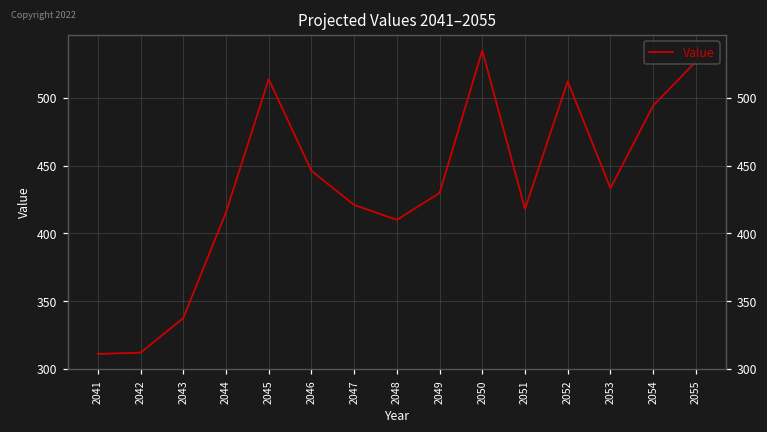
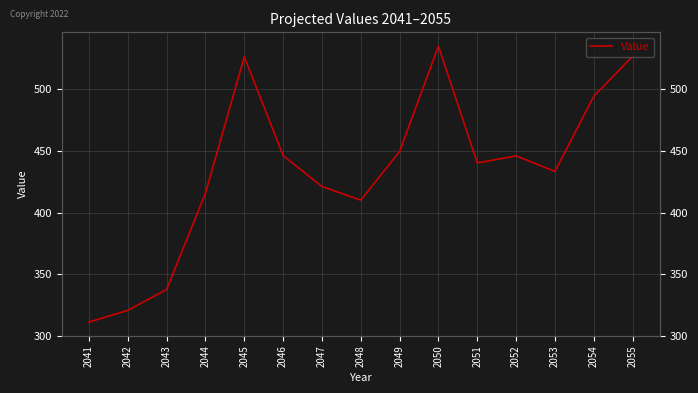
  {
    "2041": 311,
-   "2042": 312,
+   "2042": 321,
    "2043": 338,
    "2044": 416,
-   "2045": 514,
+   "2045": 526,
    "2046": 446,
    "2047": 421,
    "2048": 410,
-   "2049": 430,
+   "2049": 450,
    "2050": 535,
-   "2051": 418,
-   "2052": 512,
+   "2051": 440,
+   "2052": 446,
    "2053": 433,
    "2054": 494
  }
